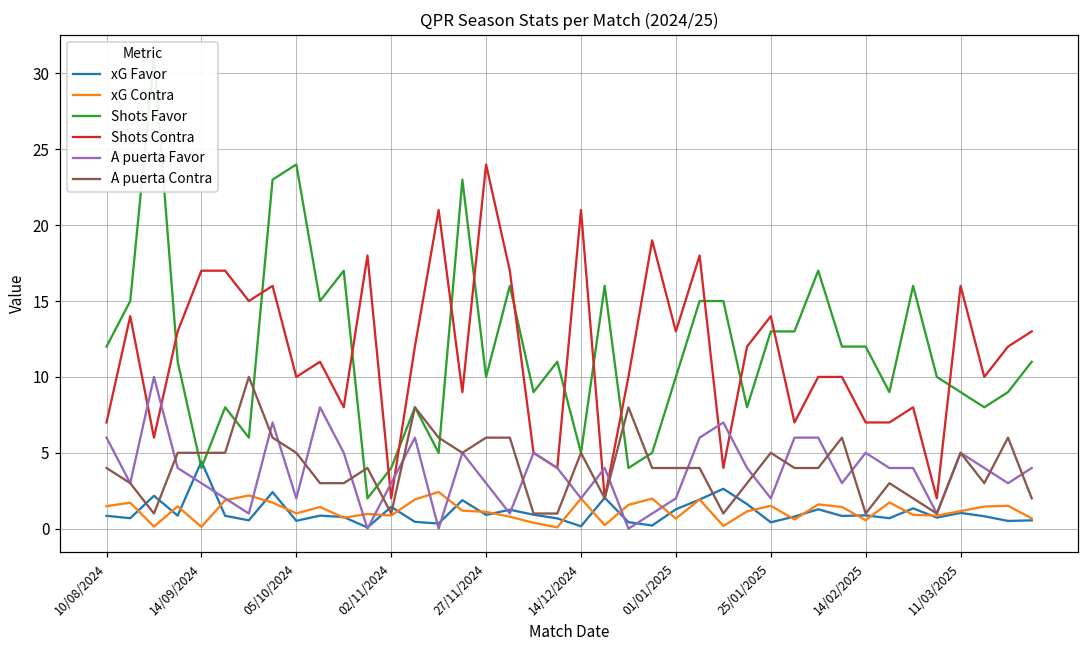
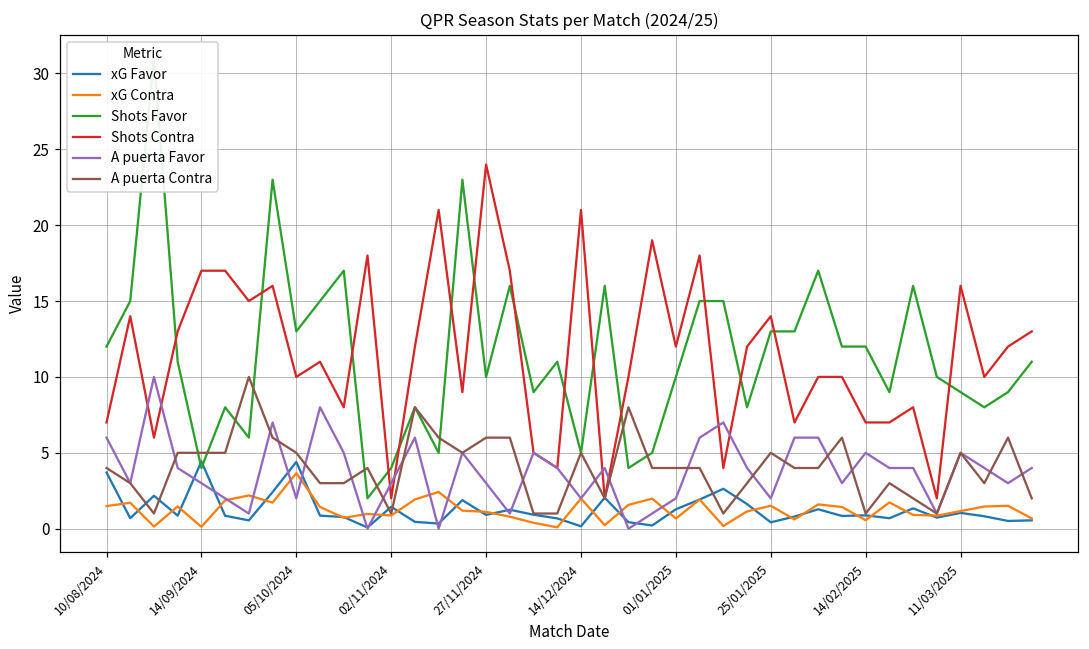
  {
    "xG Favor": {
-     "10/08/2024": 0.9,
+     "10/08/2024": 3.7,
      "14/09/2024": 4.4,
-     "05/10/2024": 0.5,
+     "05/10/2024": 4.4,
      "02/11/2024": 1.4,
      "27/11/2024": 0.9,
      "14/12/2024": 0.2,
      "01/01/2025": 1.3,
      "25/01/2025": 0.4
    },
    "xG Contra": {
      "10/08/2024": 1.5,
      "14/09/2024": 0.1,
-     "05/10/2024": 1.0,
+     "05/10/2024": 3.7,
      "27/11/2024": 1.1,
      "01/01/2025": 0.7,
      "25/01/2025": 1.5,
      "14/02/2025": 0.6
    },
    "Shots Favor": {
      "10/08/2024": 12,
      "14/09/2024": 4,
-     "05/10/2024": 24,
+     "05/10/2024": 13,
      "02/11/2024": 4,
      "27/11/2024": 10,
      "01/01/2025": 10,
      "25/01/2025": 13,
      "14/02/2025": 12,
      "11/03/2025": 9
    },
    "Shots Contra": {
      "10/08/2024": 7,
      "14/09/2024": 17,
      "05/10/2024": 10,
      "02/11/2024": 2,
      "27/11/2024": 24,
      "14/12/2024": 21,
-     "01/01/2025": 13,
+     "01/01/2025": 12,
      "25/01/2025": 14,
      "14/02/2025": 7,
      "11/03/2025": 16
    },
    "A puerta Favor": {
      "10/08/2024": 6.0,
      "14/09/2024": 3.0,
      "05/10/2024": 2.0,
      "02/11/2024": 3.0,
      "27/11/2024": 3.0,
      "01/01/2025": 2.0,
      "25/01/2025": 2.0,
      "14/02/2025": 5.0
    },
    "A puerta Contra": {
      "10/08/2024": 4.0,
      "14/09/2024": 5.0,
      "05/10/2024": 5.0,
      "27/11/2024": 6.0,
      "01/01/2025": 4.0,
      "25/01/2025": 5.0
    }
  }
